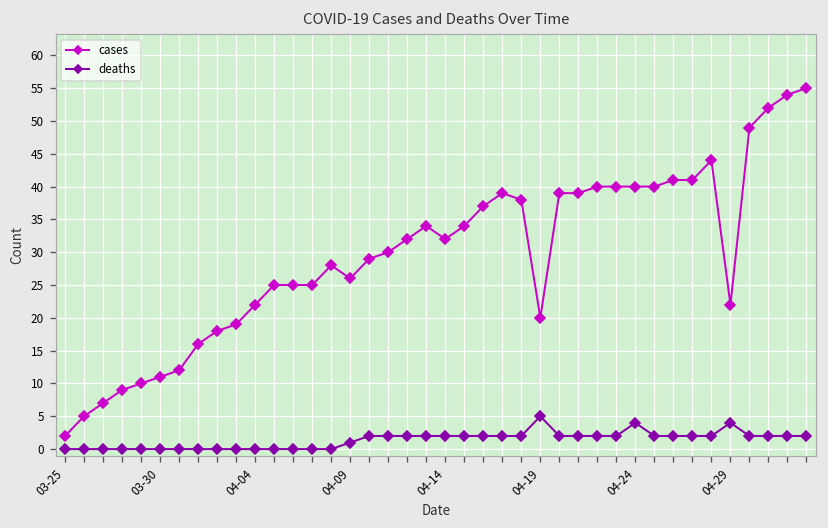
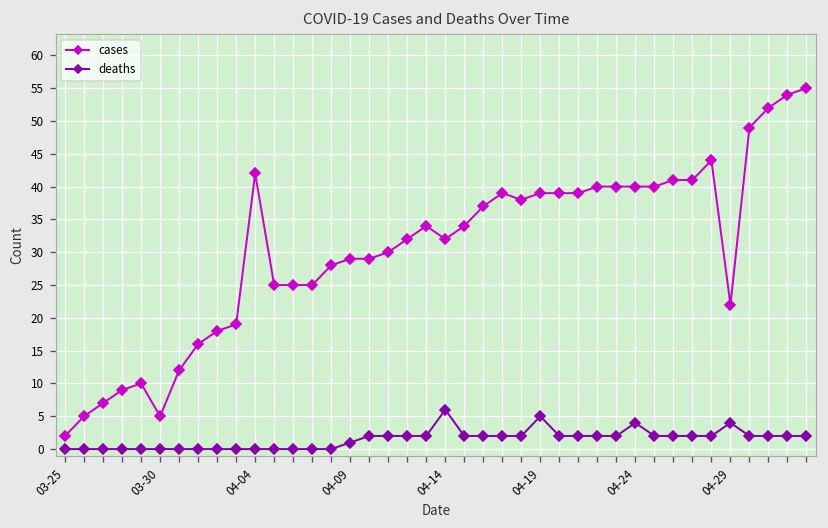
  {
    "cases": {
      "03-25": 2,
-     "03-30": 11,
-     "04-04": 22,
-     "04-09": 26,
+     "03-30": 5,
+     "04-04": 42,
+     "04-09": 29,
      "04-14": 32,
-     "04-19": 20,
+     "04-19": 39,
      "04-24": 40,
      "04-29": 22
    },
    "deaths": {
      "03-25": 0,
      "03-30": 0,
      "04-04": 0,
      "04-09": 1,
-     "04-14": 2,
+     "04-14": 6,
      "04-19": 5,
      "04-24": 4,
      "04-29": 4
    }
  }
